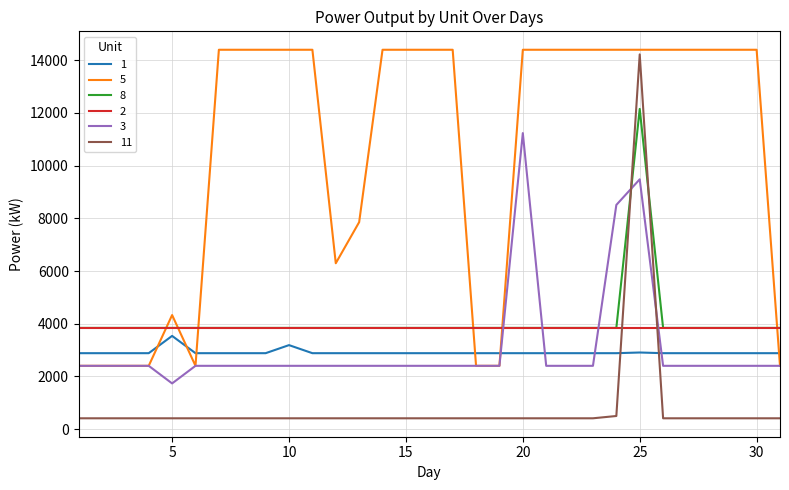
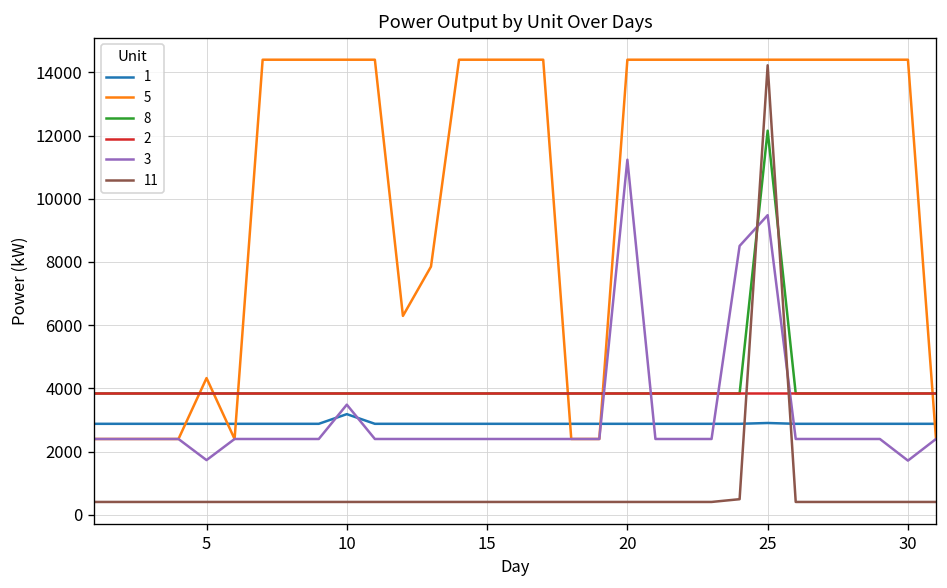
  {
    "1": {
-     "5": 3500,
+     "5": 2900,
      "10": 3200,
      "15": 2900,
      "20": 2900,
      "25": 2900,
      "30": 2900
    },
    "5": {
      "5": 4300,
      "10": 14400,
      "15": 14400,
      "20": 14400,
      "25": 14400,
      "30": 14400
    },
    "8": {
      "25": 12200
    },
    "2": {
      "25": 3800
    },
    "3": {
      "5": 1700,
-     "10": 2400,
+     "10": 3500,
      "15": 2400,
      "20": 11200,
      "25": 9500,
-     "30": 2400
+     "30": 1700
    },
    "11": {
      "5": 400,
      "10": 400,
      "15": 400,
      "20": 400,
      "25": 14200,
      "30": 400
    }
  }
